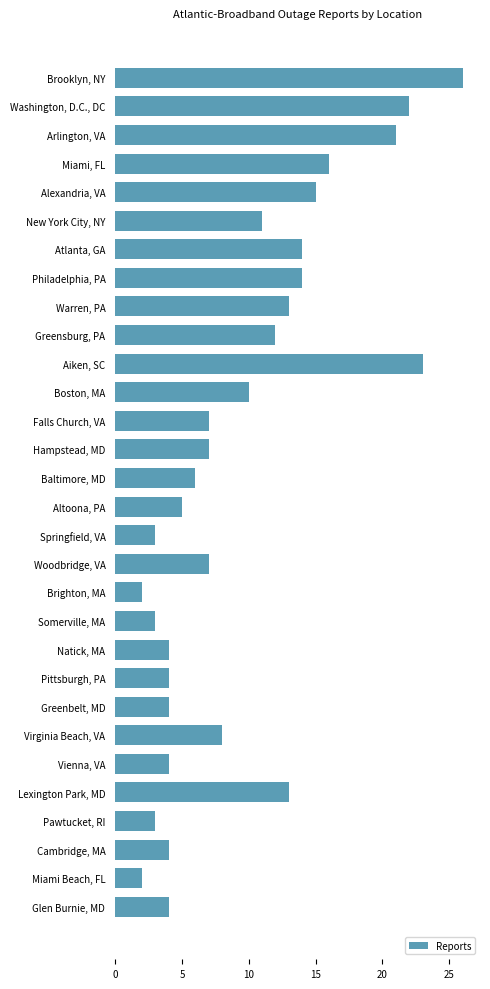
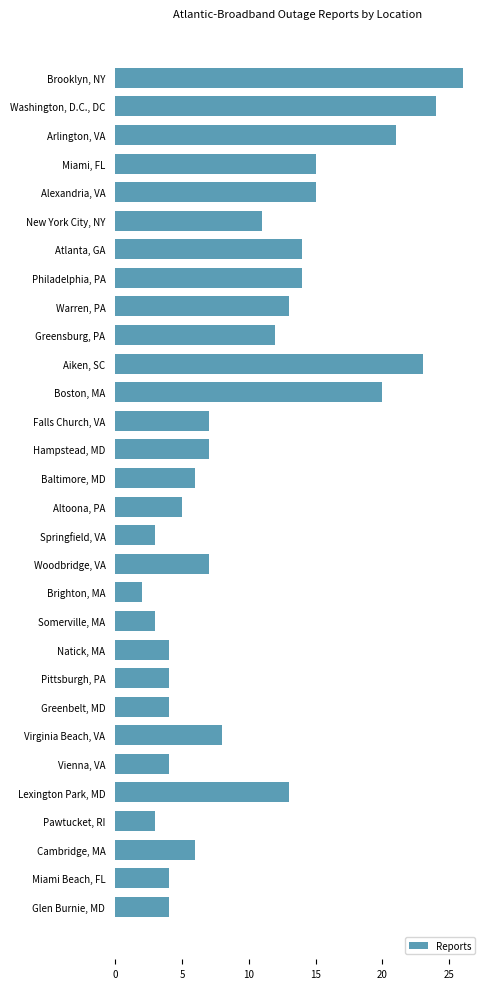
  {
    "Brooklyn, NY": 26,
-   "Washington, D.C., DC": 22,
+   "Washington, D.C., DC": 24,
    "Arlington, VA": 21,
-   "Miami, FL": 16,
+   "Miami, FL": 15,
    "Alexandria, VA": 15,
    "New York City, NY": 11,
    "Atlanta, GA": 14,
    "Philadelphia, PA": 14,
    "Warren, PA": 13,
    "Greensburg, PA": 12,
    "Aiken, SC": 23,
-   "Boston, MA": 10,
+   "Boston, MA": 20,
    "Falls Church, VA": 7,
    "Hampstead, MD": 7,
    "Baltimore, MD": 6,
    "Altoona, PA": 5,
    "Springfield, VA": 3,
    "Woodbridge, VA": 7,
    "Brighton, MA": 2,
    "Somerville, MA": 3,
    "Natick, MA": 4,
    "Pittsburgh, PA": 4,
    "Greenbelt, MD": 4,
    "Virginia Beach, VA": 8,
    "Vienna, VA": 4,
    "Lexington Park, MD": 13,
    "Pawtucket, RI": 3,
-   "Cambridge, MA": 4,
-   "Miami Beach, FL": 2,
+   "Cambridge, MA": 6,
+   "Miami Beach, FL": 4,
    "Glen Burnie, MD": 4
  }
